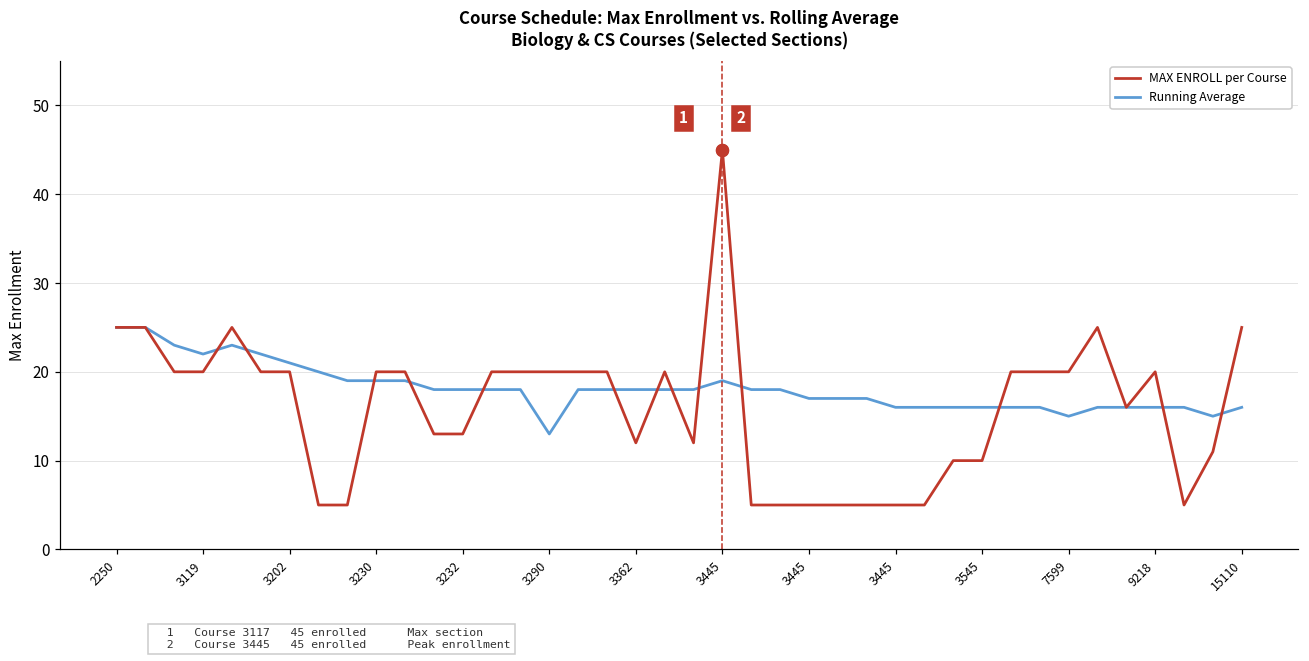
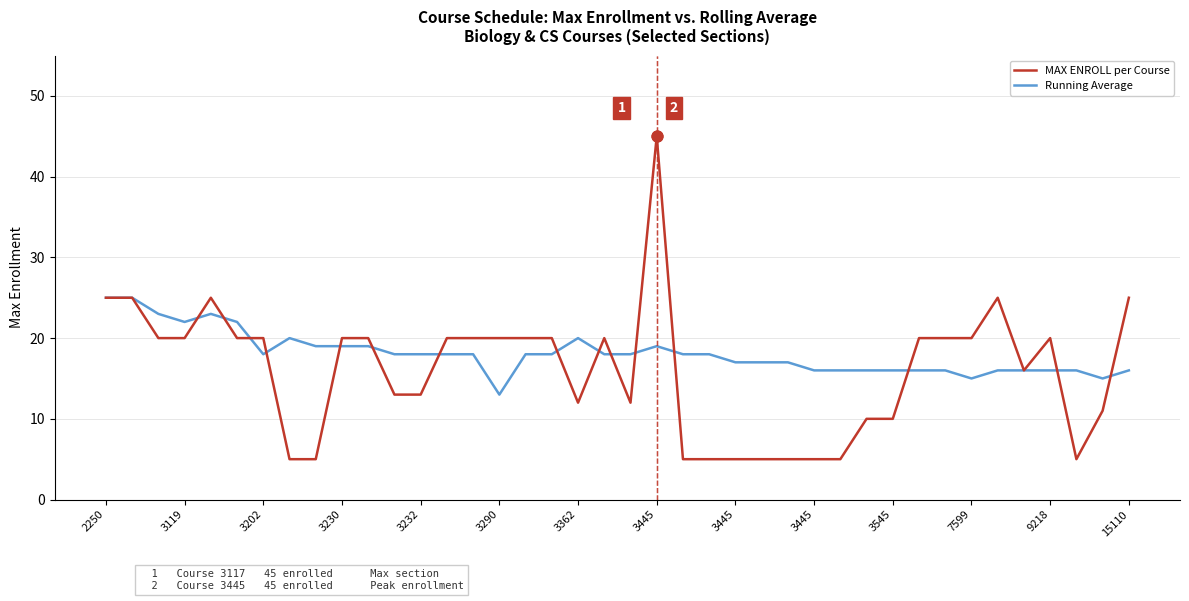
  {
    "Running Average": {
-     "3202": 21,
+     "3202": 18,
      "3290": 13,
-     "3362": 18,
+     "3362": 20,
      "7599": 15,
      "9218": 16,
      "15110": 16
    }
  }
